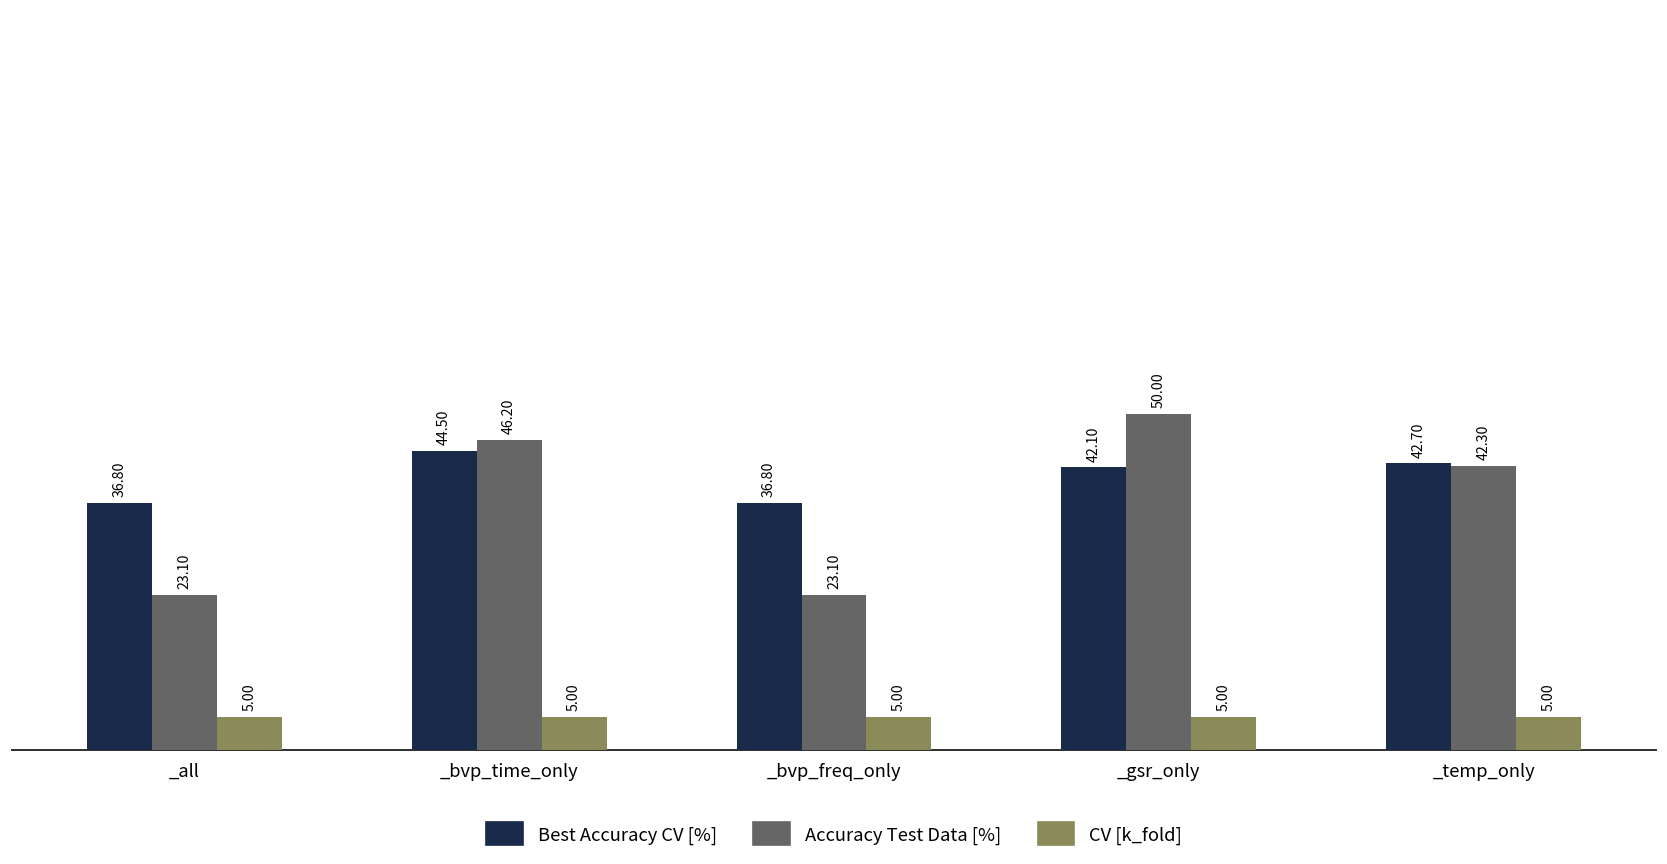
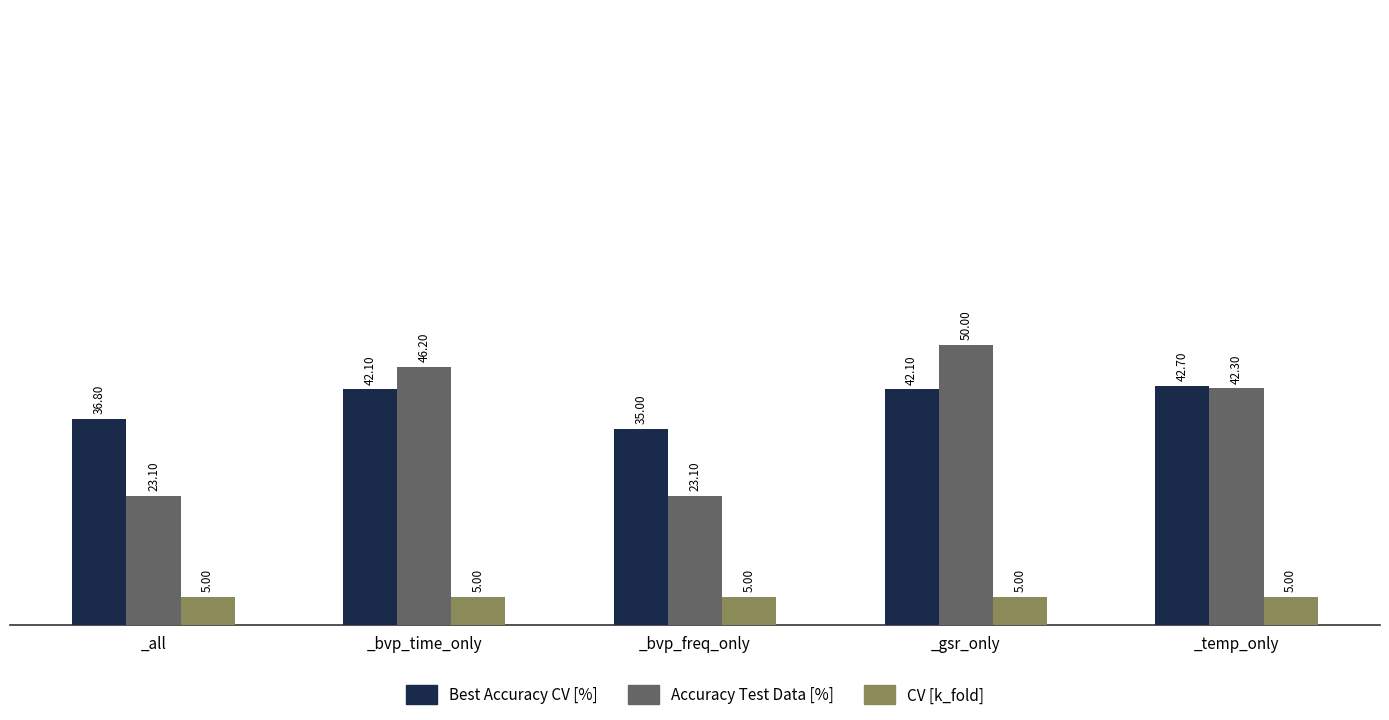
  {
    "Best Accuracy CV [%]": {
      "_all": 36.80,
-     "_bvp_time_only": 44.50,
-     "_bvp_freq_only": 36.80,
+     "_bvp_time_only": 42.10,
+     "_bvp_freq_only": 35.00,
      "_gsr_only": 42.10,
      "_temp_only": 42.70
    }
  }
